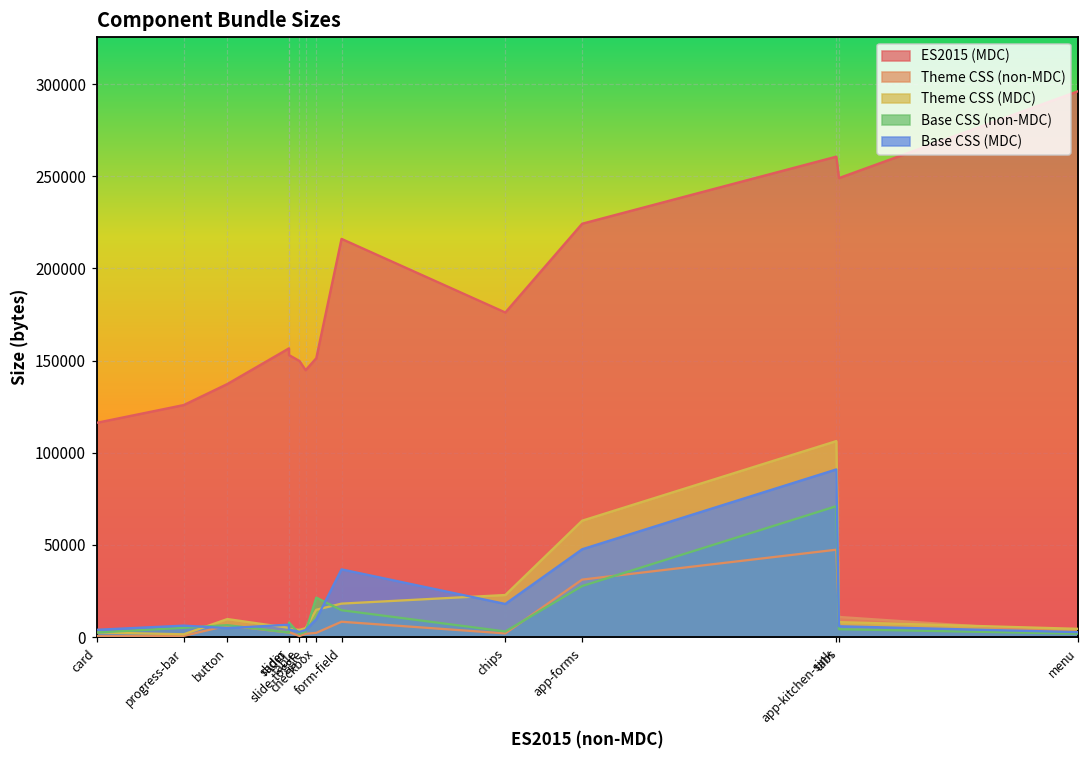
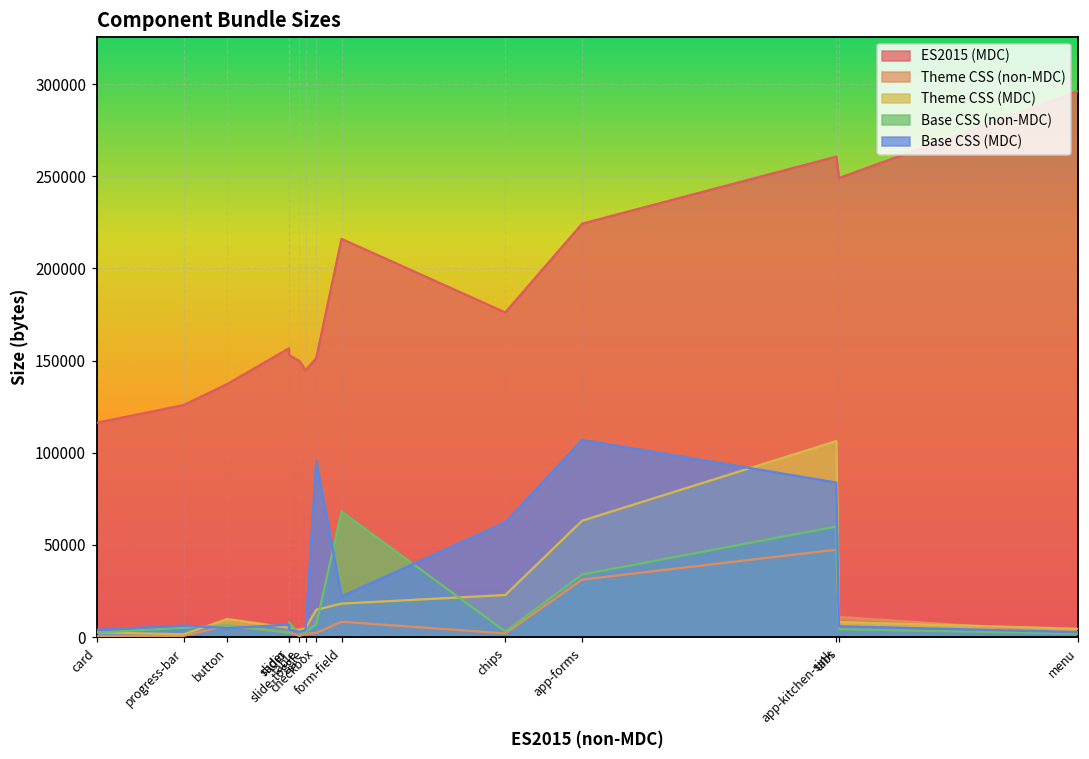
  {
    "Base CSS (non-MDC)": {
-     "checkbox": 21000,
-     "form-field": 15000,
-     "app-forms": 28000,
-     "app-kitchen-sink": 71000,
+     "checkbox": 7000,
+     "form-field": 68000,
+     "app-forms": 34000,
+     "app-kitchen-sink": 60000,
      "tabs": 4000
    },
    "Base CSS (MDC)": {
-     "checkbox": 10000,
-     "form-field": 37000,
-     "chips": 18000,
-     "app-forms": 48000,
-     "app-kitchen-sink": 91000,
+     "checkbox": 95000,
+     "form-field": 22000,
+     "chips": 62000,
+     "app-forms": 107000,
+     "app-kitchen-sink": 84000,
      "tabs": 6000
    }
  }
